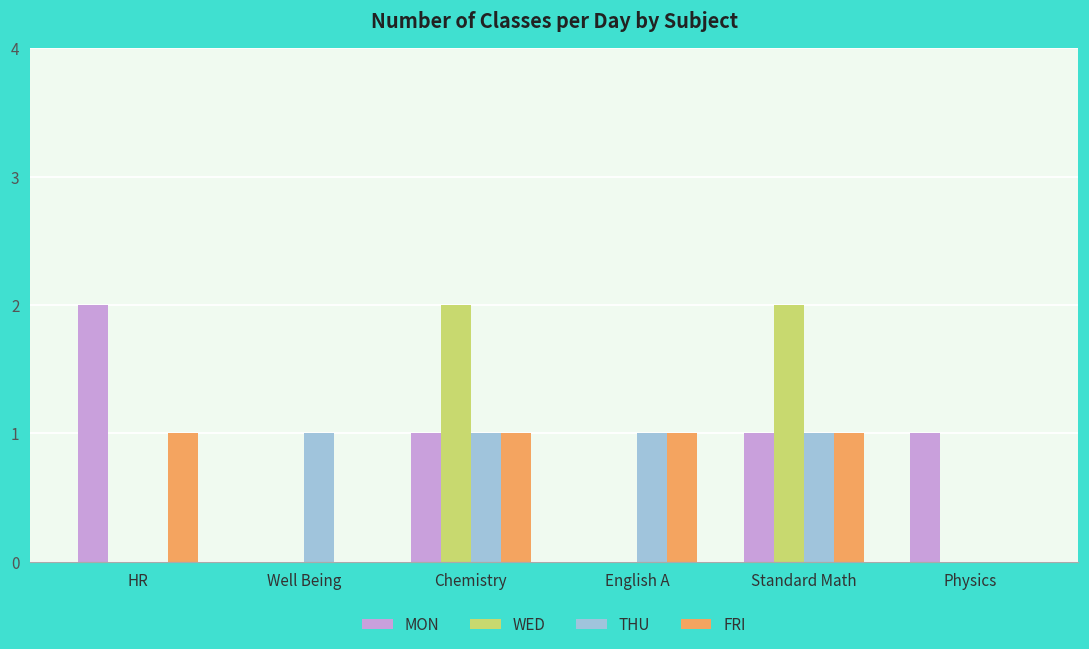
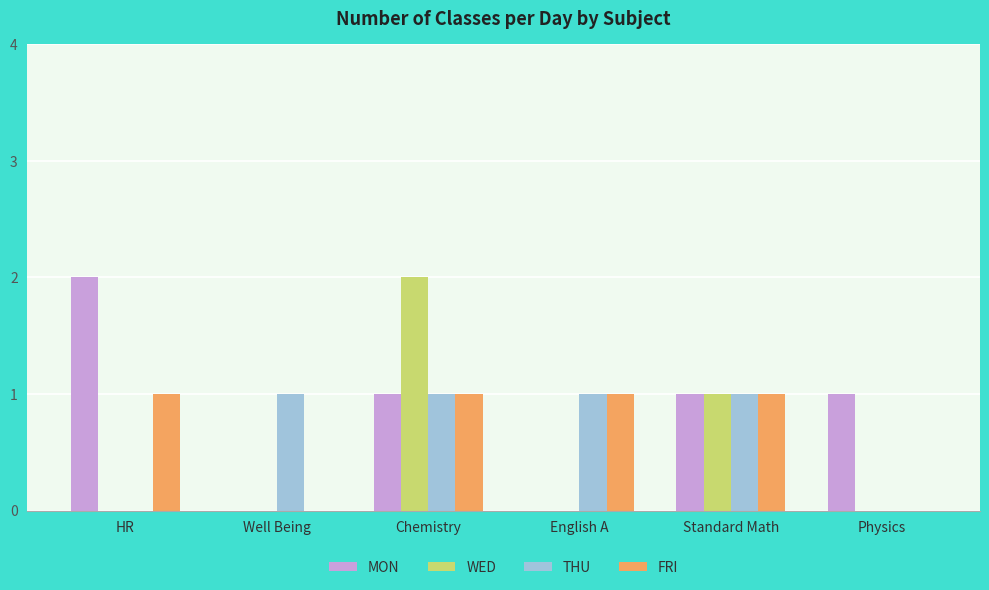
  {
    "WED": {
      "HR": 0,
      "Well Being": 0,
      "Chemistry": 2,
      "English A": 0,
-     "Standard Math": 2,
+     "Standard Math": 1,
      "Physics": 0
    },
    "FRI": {
      "HR": 1,
      "Well Being": 0,
      "Chemistry": 1,
      "English A": 1,
      "Standard Math": 1,
      "Physics": 0
    }
  }
